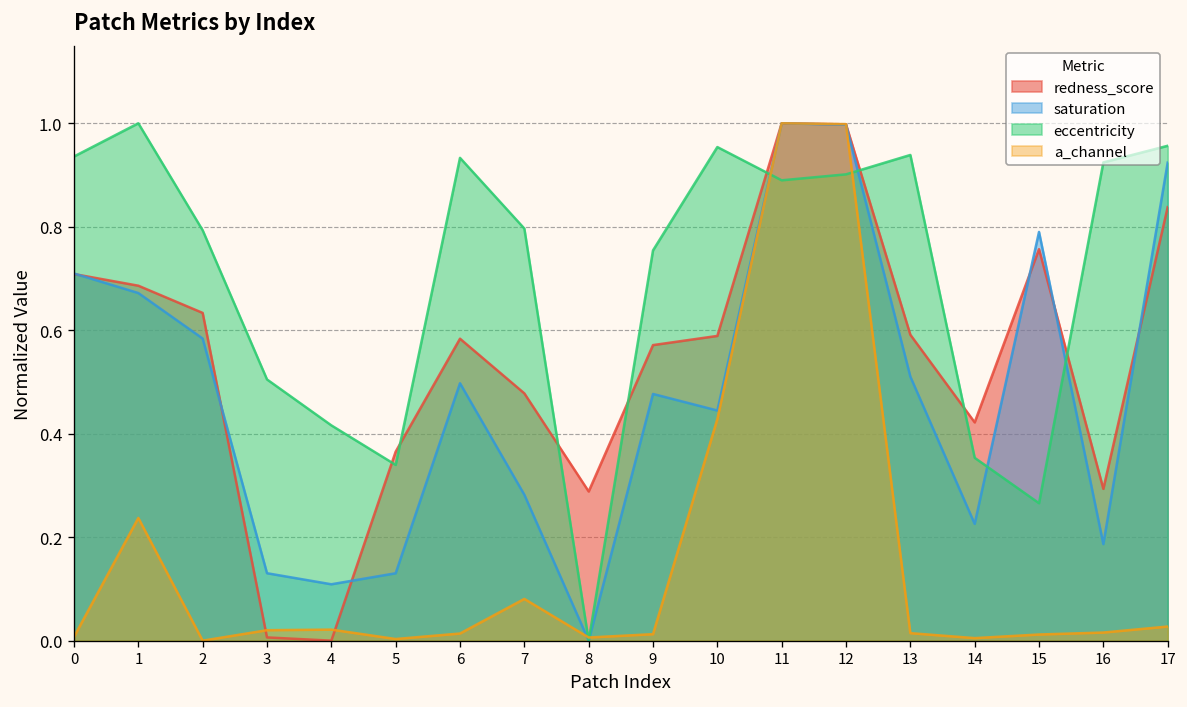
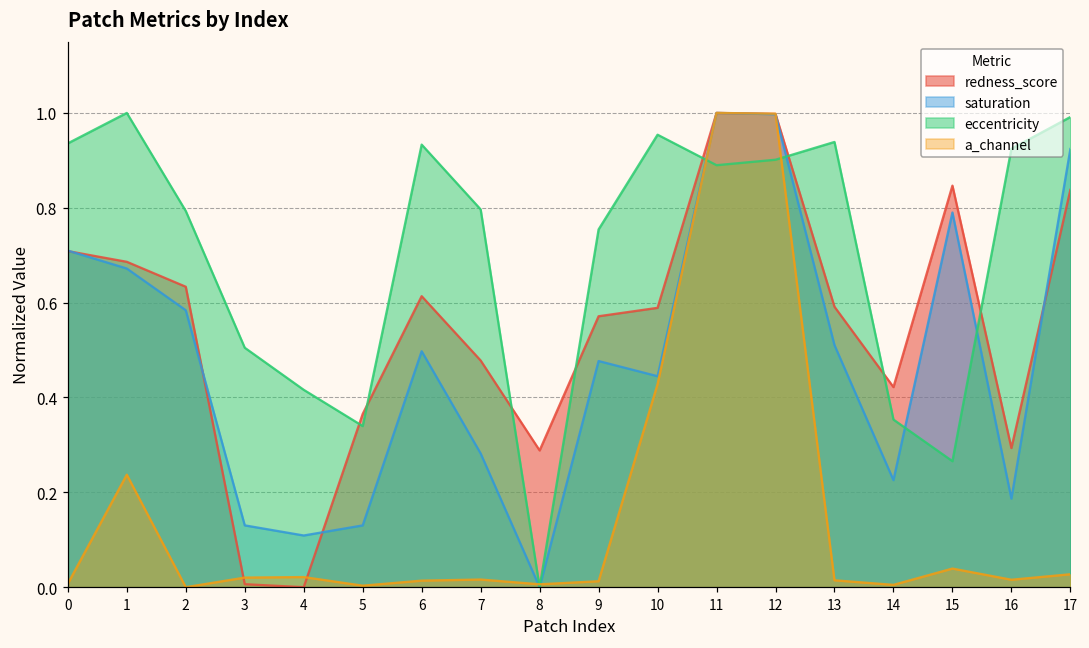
  {
    "redness_score": {
      "1": 0.69,
      "2": 0.63,
      "3": 0.01,
      "4": 0.00,
      "5": 0.37,
-     "6": 0.58,
+     "6": 0.61,
      "7": 0.48,
      "8": 0.29,
      "9": 0.57,
      "10": 0.59,
      "13": 0.59,
      "14": 0.42,
-     "15": 0.76,
+     "15": 0.85,
      "16": 0.29,
      "17": 0.84
    },
    "saturation": {
      "1": 0.67,
      "2": 0.58,
      "3": 0.13,
      "4": 0.11,
      "5": 0.13,
      "6": 0.50,
      "7": 0.28,
      "9": 0.48,
      "10": 0.44,
      "13": 0.51,
      "14": 0.23,
      "15": 0.79,
      "16": 0.19,
      "17": 0.92
    },
    "eccentricity": {
      "0": 0.94,
      "1": 1.00,
      "2": 0.79,
      "3": 0.50,
      "4": 0.42,
      "5": 0.34,
      "6": 0.93,
      "7": 0.80,
      "9": 0.75,
      "10": 0.95,
      "11": 0.89,
      "12": 0.90,
      "13": 0.94,
      "14": 0.35,
      "15": 0.27,
-     "17": 0.96
+     "17": 0.99
    },
    "a_channel": {
      "0": 0.01,
      "1": 0.24,
      "2": 0.00,
      "3": 0.02,
      "4": 0.02,
      "5": 0.00,
      "6": 0.01,
-     "7": 0.08,
+     "7": 0.02,
      "8": 0.01,
      "9": 0.01,
      "10": 0.43,
      "13": 0.01,
      "14": 0.00,
-     "15": 0.01,
+     "15": 0.04,
      "16": 0.02,
      "17": 0.03
    }
  }
